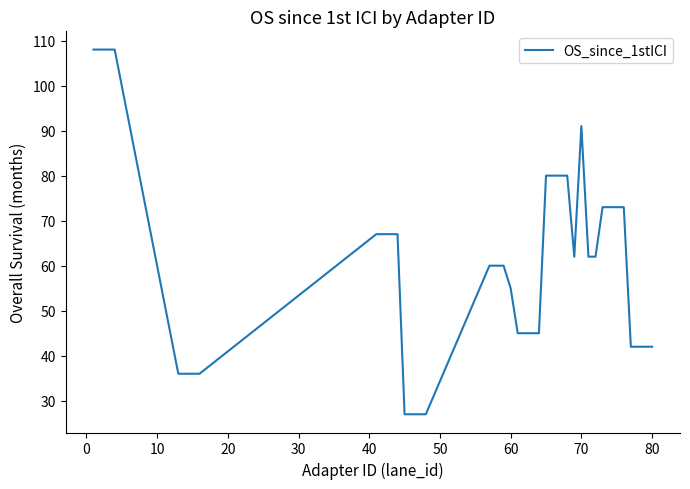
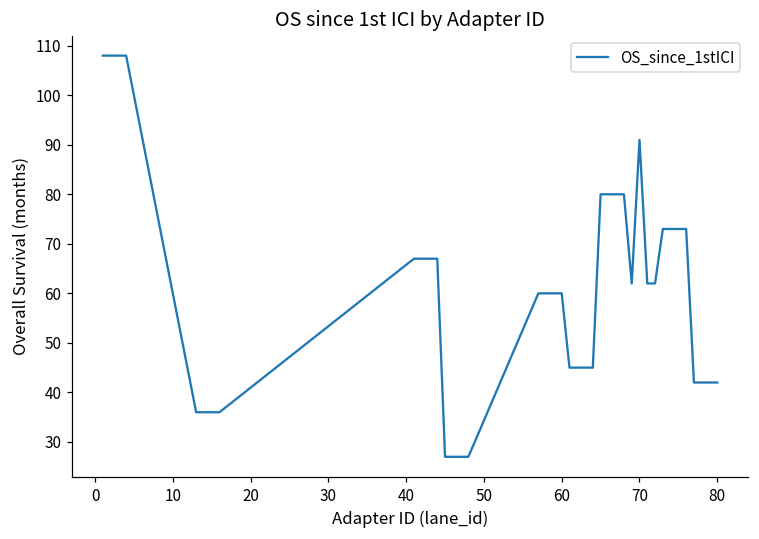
  {
-   "60": 55,
+   "60": 60,
    "70": 91,
    "80": 42
  }
